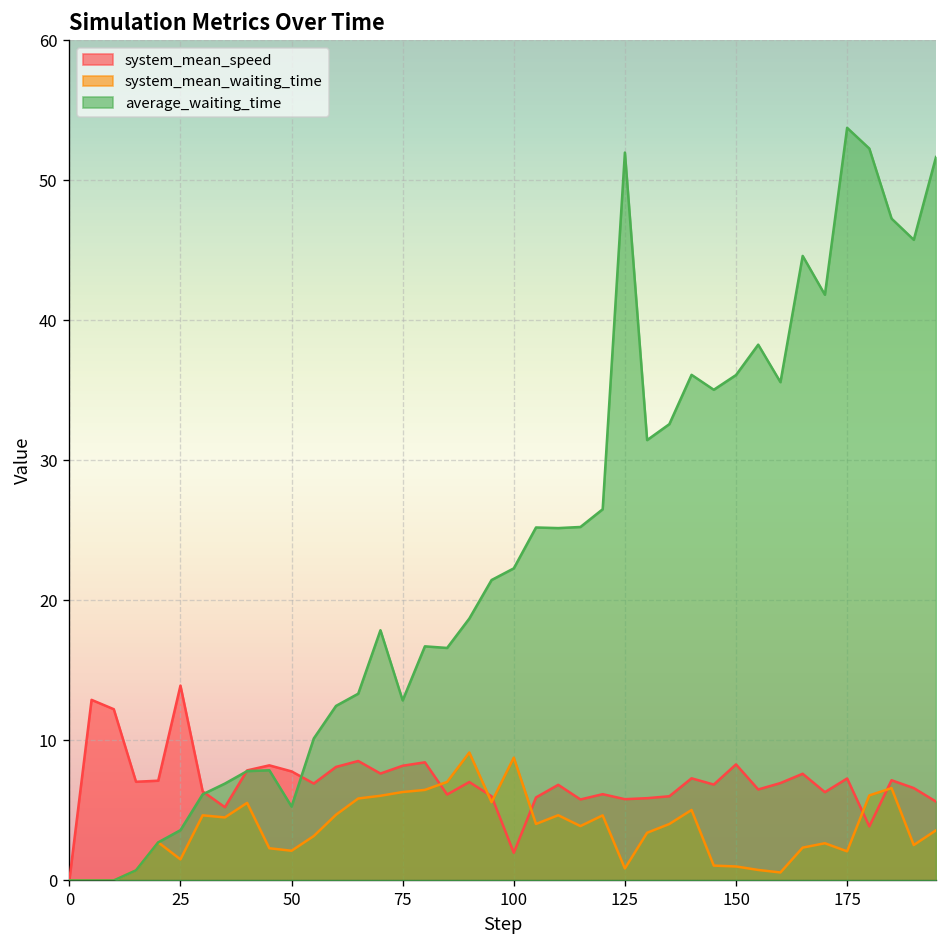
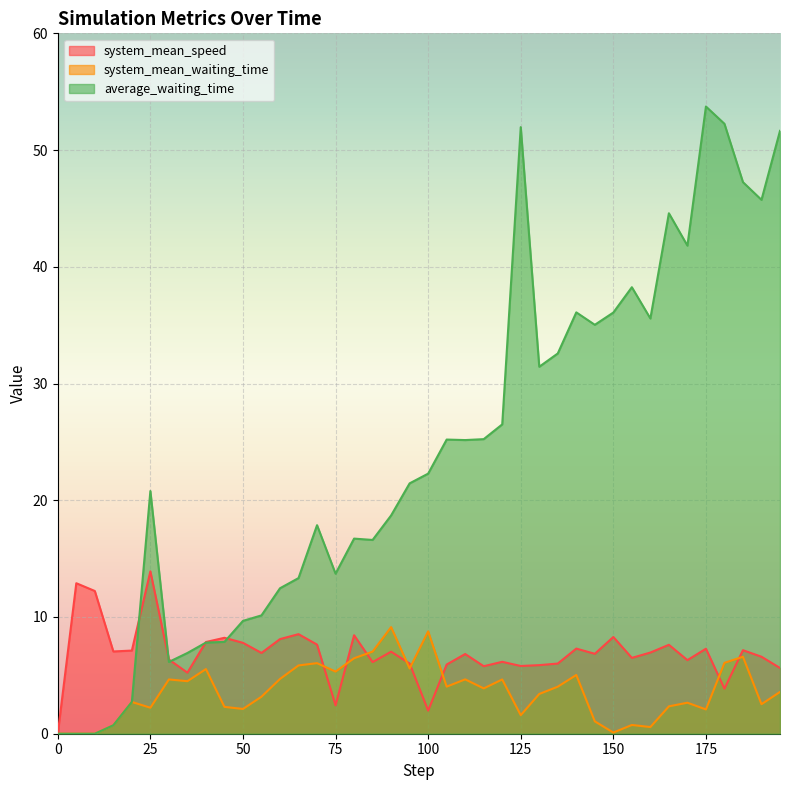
  {
    "system_mean_speed": {
      "25": 13.9,
      "50": 7.8,
-     "75": 8.2,
+     "75": 2.4,
      "100": 2.0,
      "125": 5.8,
      "150": 8.3,
      "175": 7.3
    },
    "system_mean_waiting_time": {
-     "25": 1.5,
+     "25": 2.2,
      "50": 2.1,
-     "75": 6.3,
+     "75": 5.3,
      "100": 8.8,
-     "125": 0.9,
-     "150": 1.0,
+     "125": 1.6,
+     "150": 0.1,
      "175": 2.1
    },
    "average_waiting_time": {
-     "25": 3.6,
-     "50": 5.3,
-     "75": 12.9,
+     "25": 20.8,
+     "50": 9.7,
+     "75": 13.7,
      "100": 22.3,
      "125": 52.0,
      "150": 36.1,
      "175": 53.7
    }
  }
